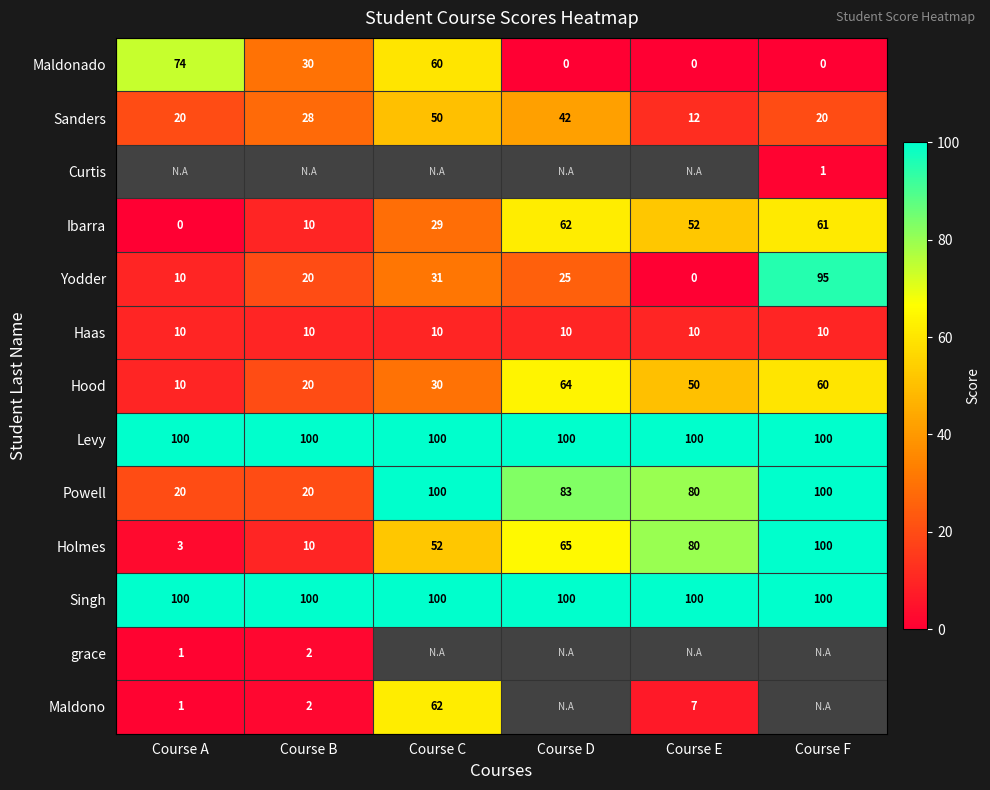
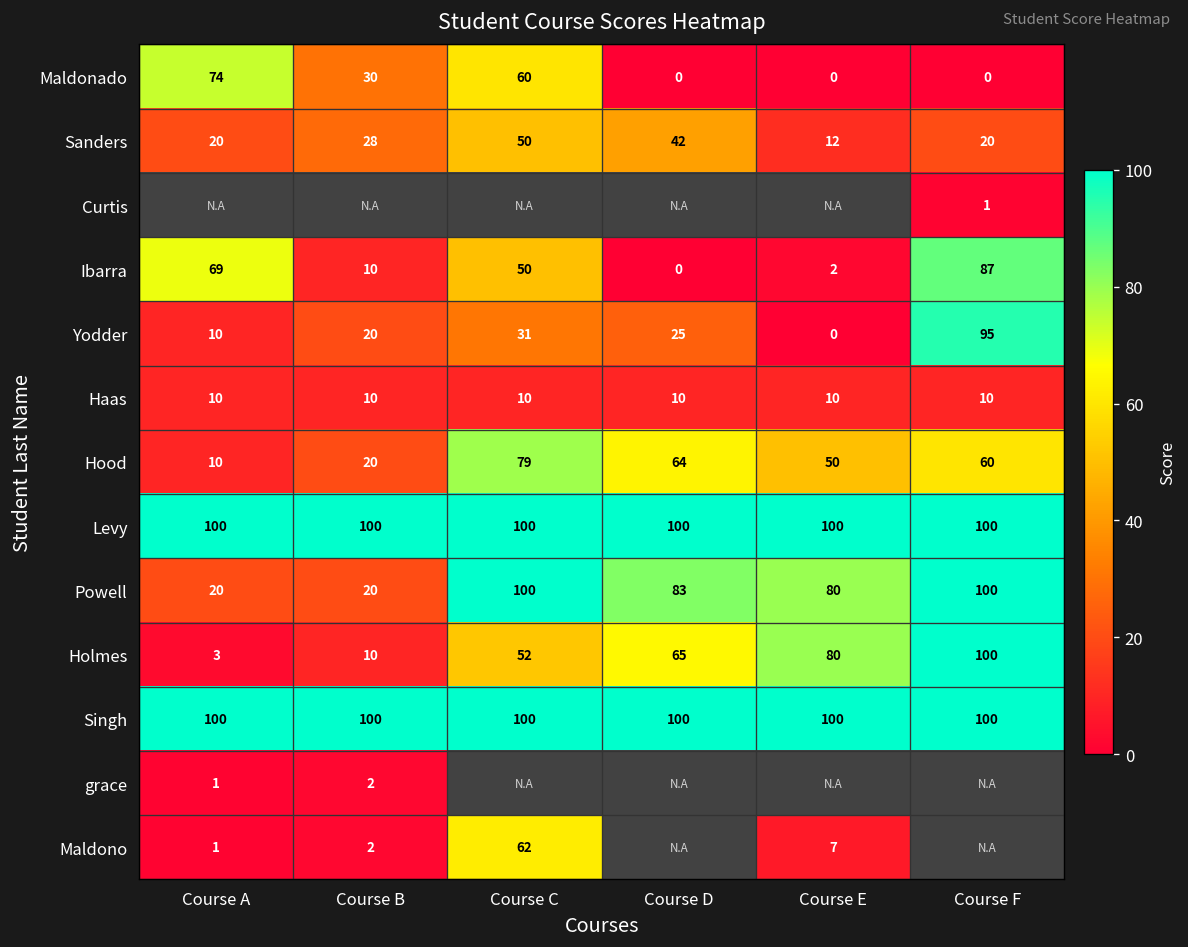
  {
    "Maldonado": {
      "Course A": 74,
      "Course B": 30,
      "Course C": 60,
      "Course D": 0,
      "Course E": 0,
      "Course F": 0
    },
    "Sanders": {
      "Course A": 20,
      "Course B": 28,
      "Course C": 50,
      "Course D": 42,
      "Course E": 12,
      "Course F": 20
    },
    "Curtis": {
      "Course F": 1
    },
    "Ibarra": {
-     "Course A": 0,
+     "Course A": 69,
      "Course B": 10,
-     "Course C": 29,
-     "Course D": 62,
-     "Course E": 52,
-     "Course F": 61
+     "Course C": 50,
+     "Course D": 0,
+     "Course E": 2,
+     "Course F": 87
    },
    "Yodder": {
      "Course A": 10,
      "Course B": 20,
      "Course C": 31,
      "Course D": 25,
      "Course E": 0,
      "Course F": 95
    },
    "Haas": {
      "Course A": 10,
      "Course B": 10,
      "Course C": 10,
      "Course D": 10,
      "Course E": 10,
      "Course F": 10
    },
    "Hood": {
      "Course A": 10,
      "Course B": 20,
-     "Course C": 30,
+     "Course C": 79,
      "Course D": 64,
      "Course E": 50,
      "Course F": 60
    },
    "Levy": {
      "Course A": 100,
      "Course B": 100,
      "Course C": 100,
      "Course D": 100,
      "Course E": 100,
      "Course F": 100
    },
    "Powell": {
      "Course A": 20,
      "Course B": 20,
      "Course C": 100,
      "Course D": 83,
      "Course E": 80,
      "Course F": 100
    },
    "Holmes": {
      "Course A": 3,
      "Course B": 10,
      "Course C": 52,
      "Course D": 65,
      "Course E": 80,
      "Course F": 100
    },
    "Singh": {
      "Course A": 100,
      "Course B": 100,
      "Course C": 100,
      "Course D": 100,
      "Course E": 100,
      "Course F": 100
    },
    "grace": {
      "Course A": 1,
      "Course B": 2
    },
    "Maldono": {
      "Course A": 1,
      "Course B": 2,
      "Course C": 62,
      "Course E": 7
    }
  }
